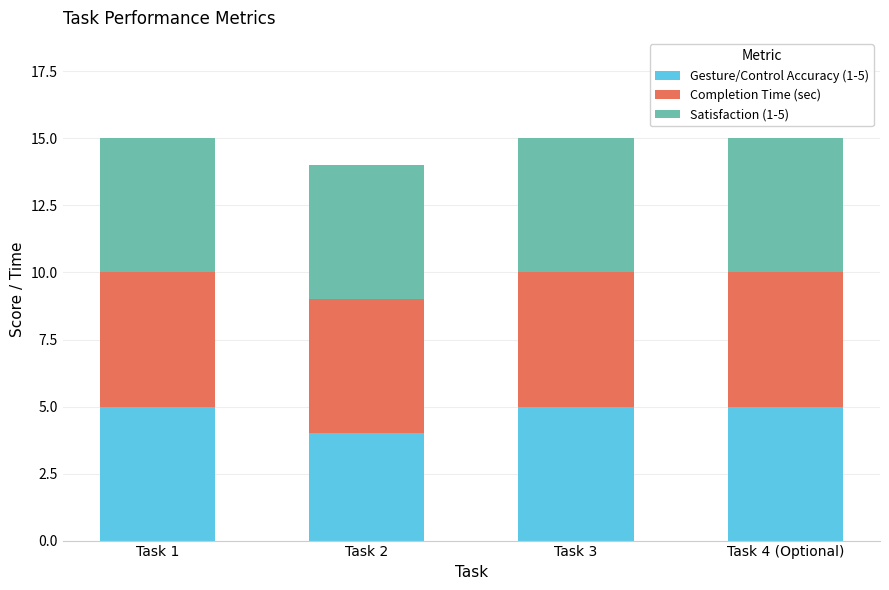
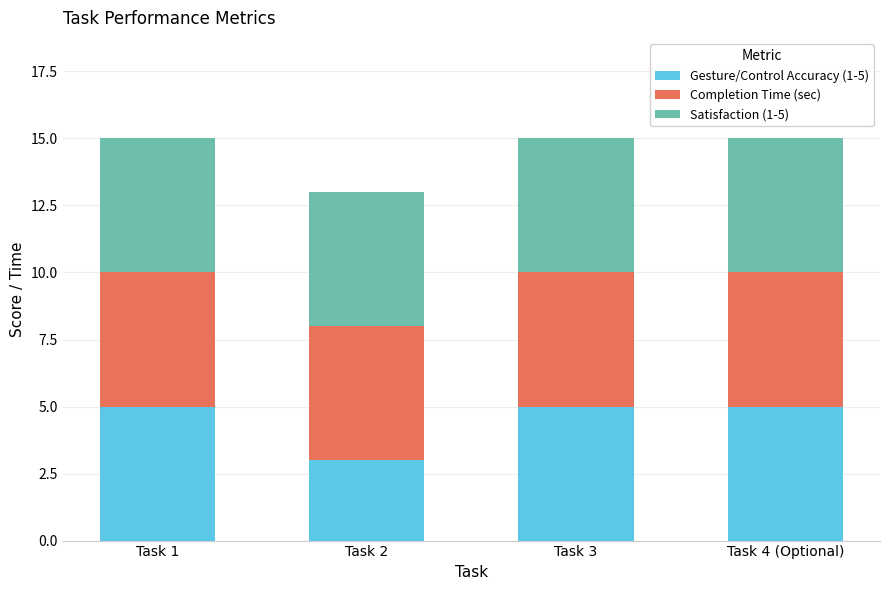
  {
    "Gesture/Control Accuracy (1-5)": {
      "Task 1": 5,
-     "Task 2": 4,
+     "Task 2": 3,
      "Task 3": 5,
      "Task 4 (Optional)": 5
    },
    "Completion Time (sec)": {
      "Task 1": 5,
      "Task 2": 5,
      "Task 3": 5,
      "Task 4 (Optional)": 5
    },
    "Satisfaction (1-5)": {
      "Task 1": 5,
      "Task 2": 5,
      "Task 3": 5,
      "Task 4 (Optional)": 5
    }
  }
